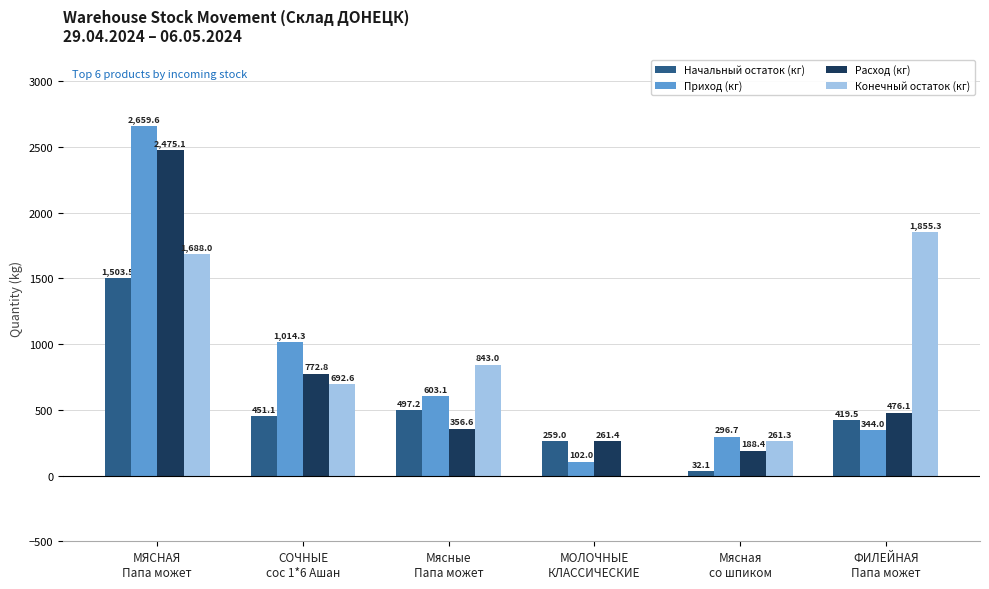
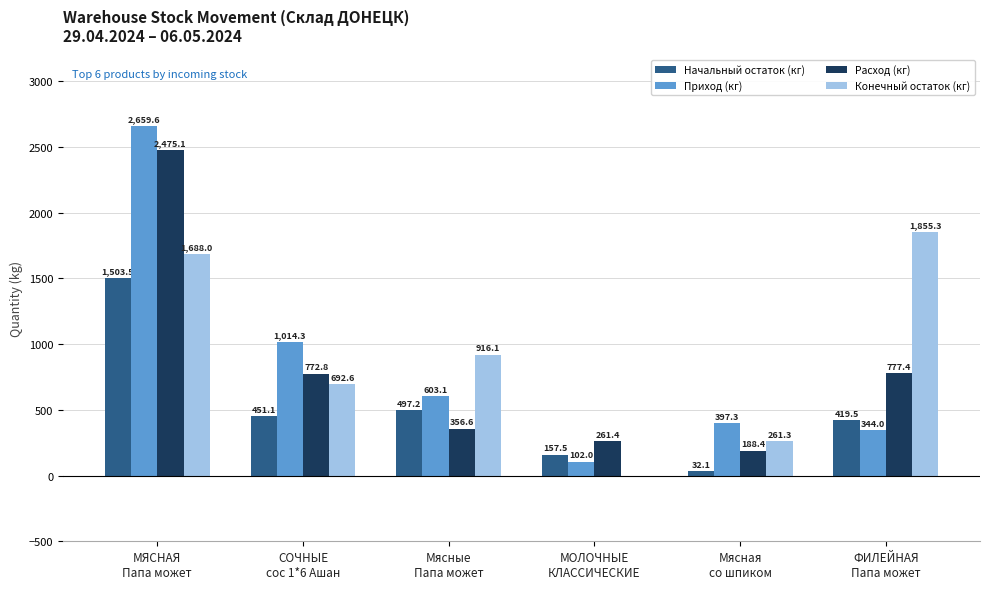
  {
    "Начальный остаток (кг)": {
      "МЯСНАЯ Папа может": "1,503.5",
      "СОЧНЫЕ сос 1*6 Ашан": "451.1",
      "Мясные Папа может": "497.2",
-     "МОЛОЧНЫЕ КЛАССИЧЕСКИЕ": "259.0",
+     "МОЛОЧНЫЕ КЛАССИЧЕСКИЕ": "157.5",
      "Мясная со шпиком": "32.1",
      "ФИЛЕЙНАЯ Папа может": "419.5"
    },
    "Приход (кг)": {
      "МЯСНАЯ Папа может": "2,659.6",
      "СОЧНЫЕ сос 1*6 Ашан": "1,014.3",
      "Мясные Папа может": "603.1",
      "МОЛОЧНЫЕ КЛАССИЧЕСКИЕ": "102.0",
-     "Мясная со шпиком": "296.7",
+     "Мясная со шпиком": "397.3",
      "ФИЛЕЙНАЯ Папа может": "344.0"
    },
    "Расход (кг)": {
      "МЯСНАЯ Папа может": "2,475.1",
      "СОЧНЫЕ сос 1*6 Ашан": "772.8",
      "Мясные Папа может": "356.6",
      "МОЛОЧНЫЕ КЛАССИЧЕСКИЕ": "261.4",
      "Мясная со шпиком": "188.4",
-     "ФИЛЕЙНАЯ Папа может": "476.1"
+     "ФИЛЕЙНАЯ Папа может": "777.4"
    },
    "Конечный остаток (кг)": {
      "МЯСНАЯ Папа может": "1,688.0",
      "СОЧНЫЕ сос 1*6 Ашан": "692.6",
-     "Мясные Папа может": "843.0",
+     "Мясные Папа может": "916.1",
      "Мясная со шпиком": "261.3",
      "ФИЛЕЙНАЯ Папа может": "1,855.3"
    }
  }
